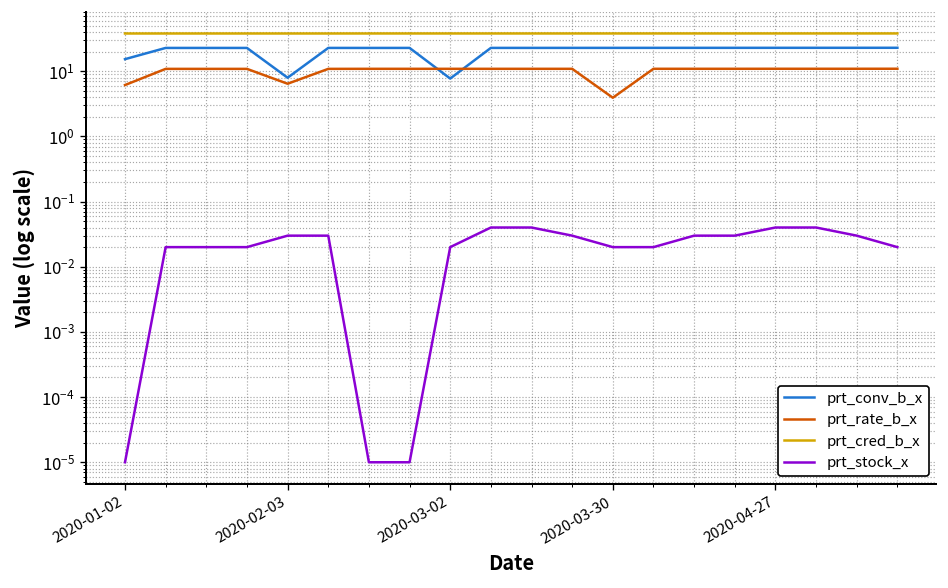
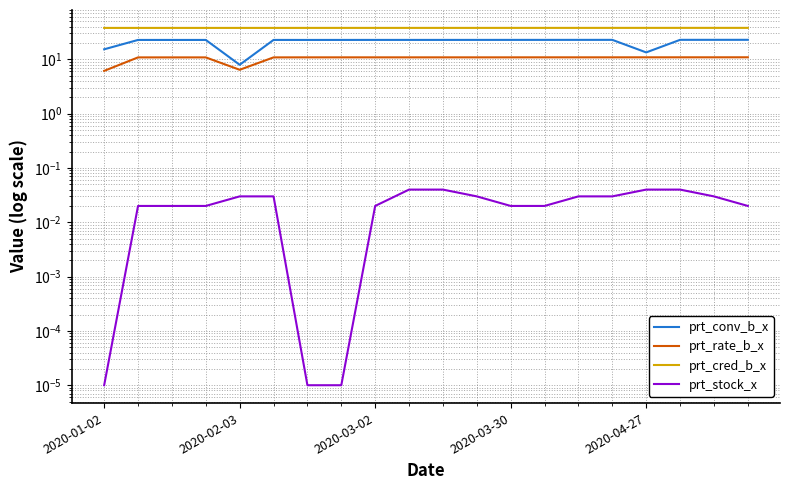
  {
    "prt_conv_b_x": {
      "2020-01-02": 15,
      "2020-02-03": 8,
-     "2020-03-02": 8,
+     "2020-03-02": 23,
      "2020-03-30": 23,
-     "2020-04-27": 23
+     "2020-04-27": 13
    },
    "prt_rate_b_x": {
      "2020-01-02": 6,
      "2020-02-03": 6,
      "2020-03-02": 11,
-     "2020-03-30": 4,
+     "2020-03-30": 11,
      "2020-04-27": 11
    },
    "prt_cred_b_x": {
      "2020-01-02": 40,
      "2020-02-03": 40,
      "2020-03-02": 40,
      "2020-03-30": 40,
      "2020-04-27": 40
    },
    "prt_stock_x": {
      "2020-01-02": 0.000010,
      "2020-02-03": 0.03,
      "2020-03-02": 0.020,
      "2020-03-30": 0.020,
      "2020-04-27": 0.04
    }
  }
